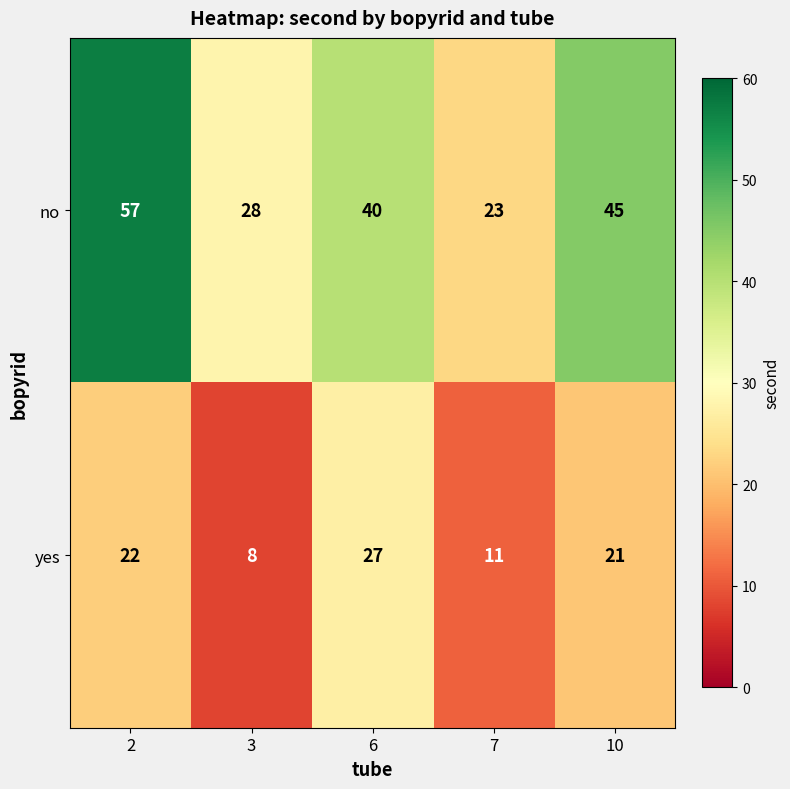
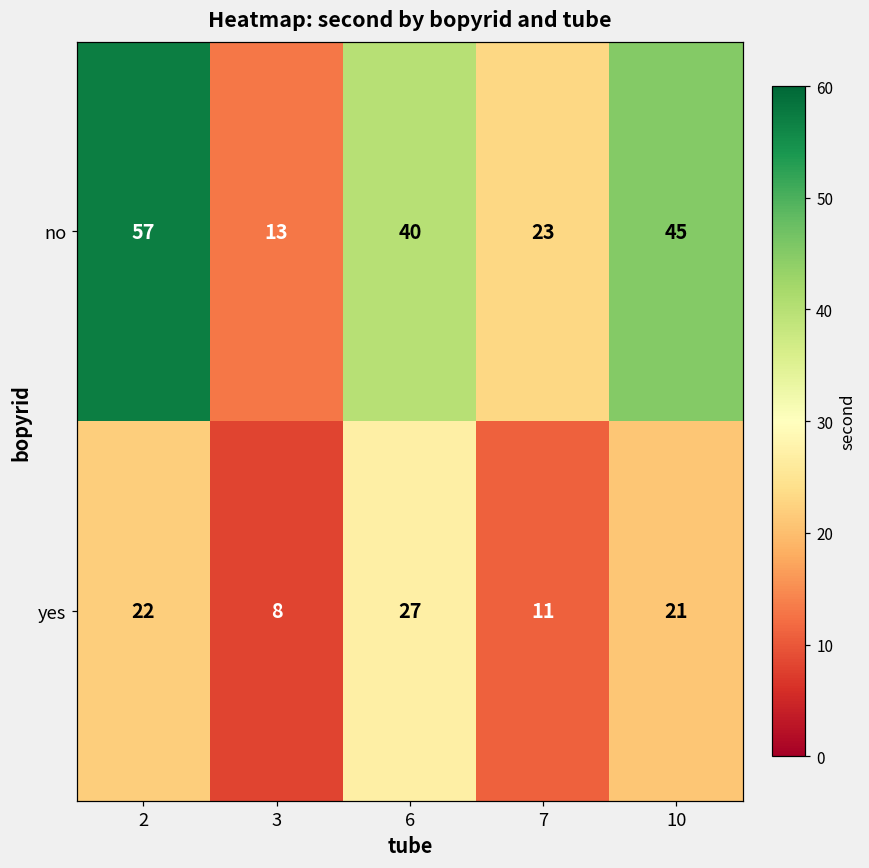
  {
    "no": {
      "2": 57,
-     "3": 28,
+     "3": 13,
      "6": 40,
      "7": 23,
      "10": 45
    },
    "yes": {
      "2": 22,
      "3": 8,
      "6": 27,
      "7": 11,
      "10": 21
    }
  }
